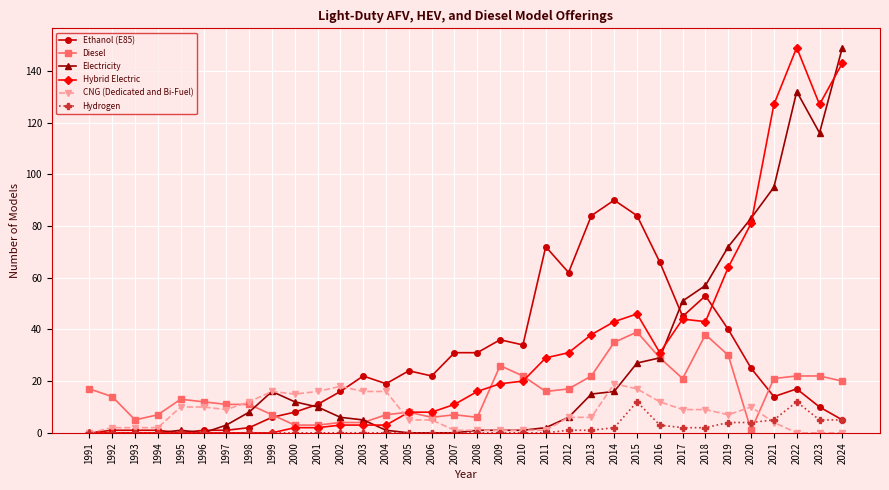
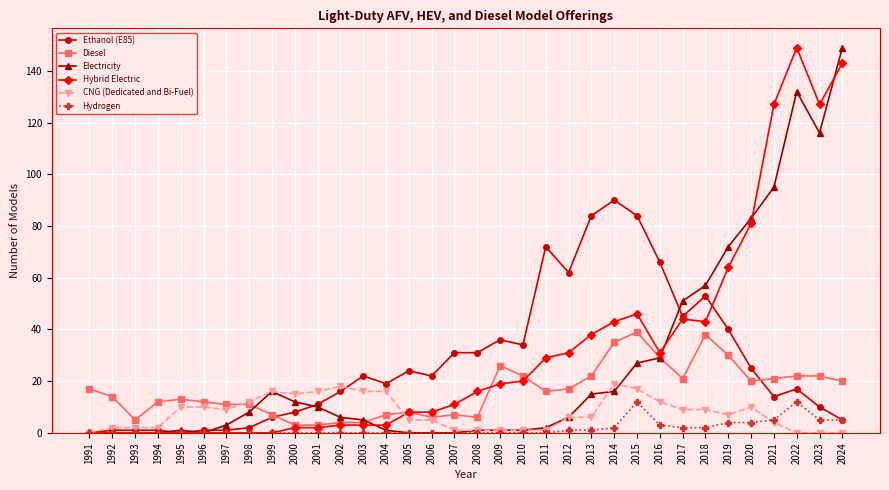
  {
    "Diesel": {
      "1991": 17,
      "1992": 14,
      "1993": 5,
-     "1994": 7,
+     "1994": 12,
      "1995": 13,
      "1996": 12,
      "1997": 11,
      "1998": 11,
      "1999": 7,
      "2000": 3,
      "2001": 3,
      "2002": 4,
      "2003": 4,
      "2004": 7,
      "2006": 6,
      "2007": 7,
      "2008": 6,
      "2009": 26,
      "2010": 22,
      "2011": 16,
      "2012": 17,
      "2013": 22,
      "2014": 35,
      "2015": 39,
      "2017": 21,
      "2018": 38,
      "2019": 30,
-     "2020": 1,
+     "2020": 20,
      "2021": 21,
      "2022": 22,
      "2023": 22,
      "2024": 20
    },
    "CNG (Dedicated and Bi-Fuel)": {
      "1992": 2,
      "1993": 2,
      "1994": 2,
      "1995": 10,
      "1996": 10,
      "1997": 9,
      "1998": 12,
      "2000": 15,
      "2001": 16,
      "2002": 18,
      "2003": 16,
      "2004": 16,
      "2005": 5,
      "2006": 5,
      "2013": 6,
      "2014": 19,
      "2015": 17,
      "2016": 12,
      "2017": 9,
      "2018": 9,
      "2019": 7,
      "2020": 10,
      "2021": 4,
      "2022": 0,
      "2023": 0,
      "2024": 0
    },
    "Hydrogen": {
      "2000": 0,
      "2001": 0,
      "2002": 0,
      "2003": 0,
      "2012": 1,
      "2013": 1,
      "2014": 2,
      "2015": 12,
      "2016": 3,
      "2017": 2,
      "2018": 2,
      "2019": 4,
      "2020": 4,
      "2021": 5,
      "2022": 12,
      "2023": 5
    }
  }
